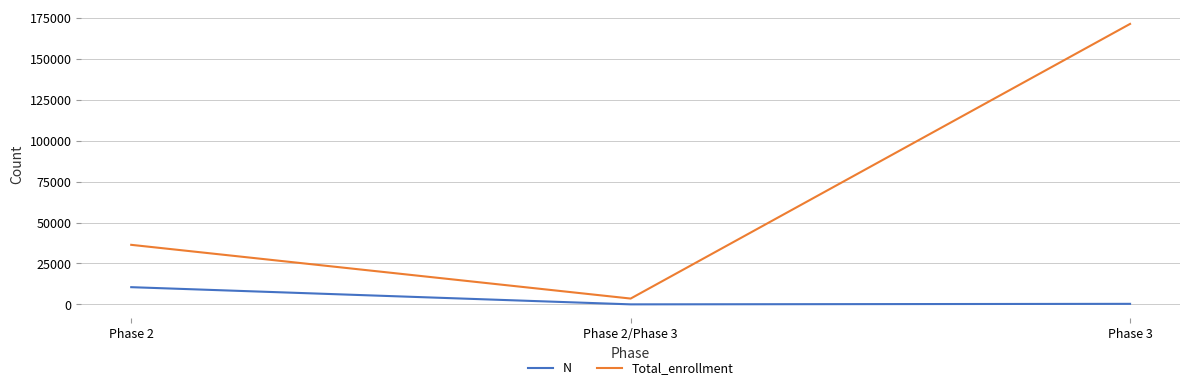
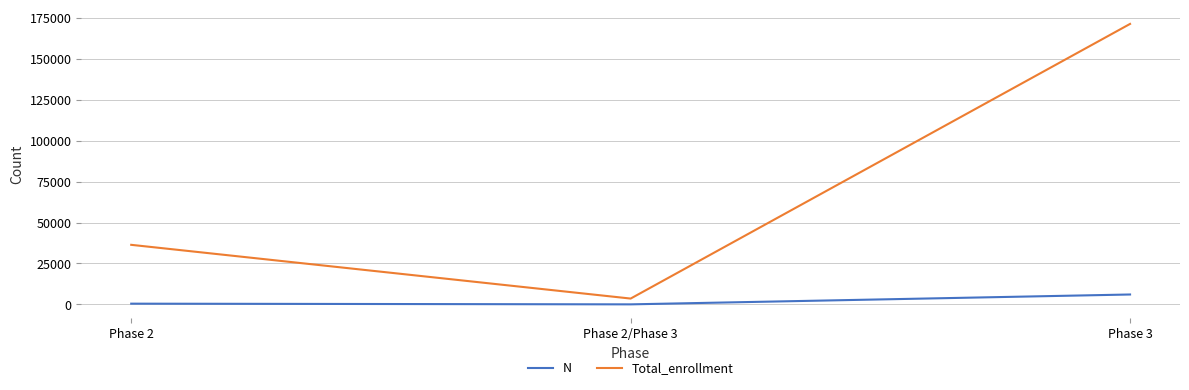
  {
    "N": {
-     "Phase 2": 11000,
+     "Phase 2": 0,
      "Phase 2/Phase 3": 0,
-     "Phase 3": 0
+     "Phase 3": 6000
    },
    "Total_enrollment": {
      "Phase 2": 36000,
      "Phase 2/Phase 3": 4000,
      "Phase 3": 171000
    }
  }
